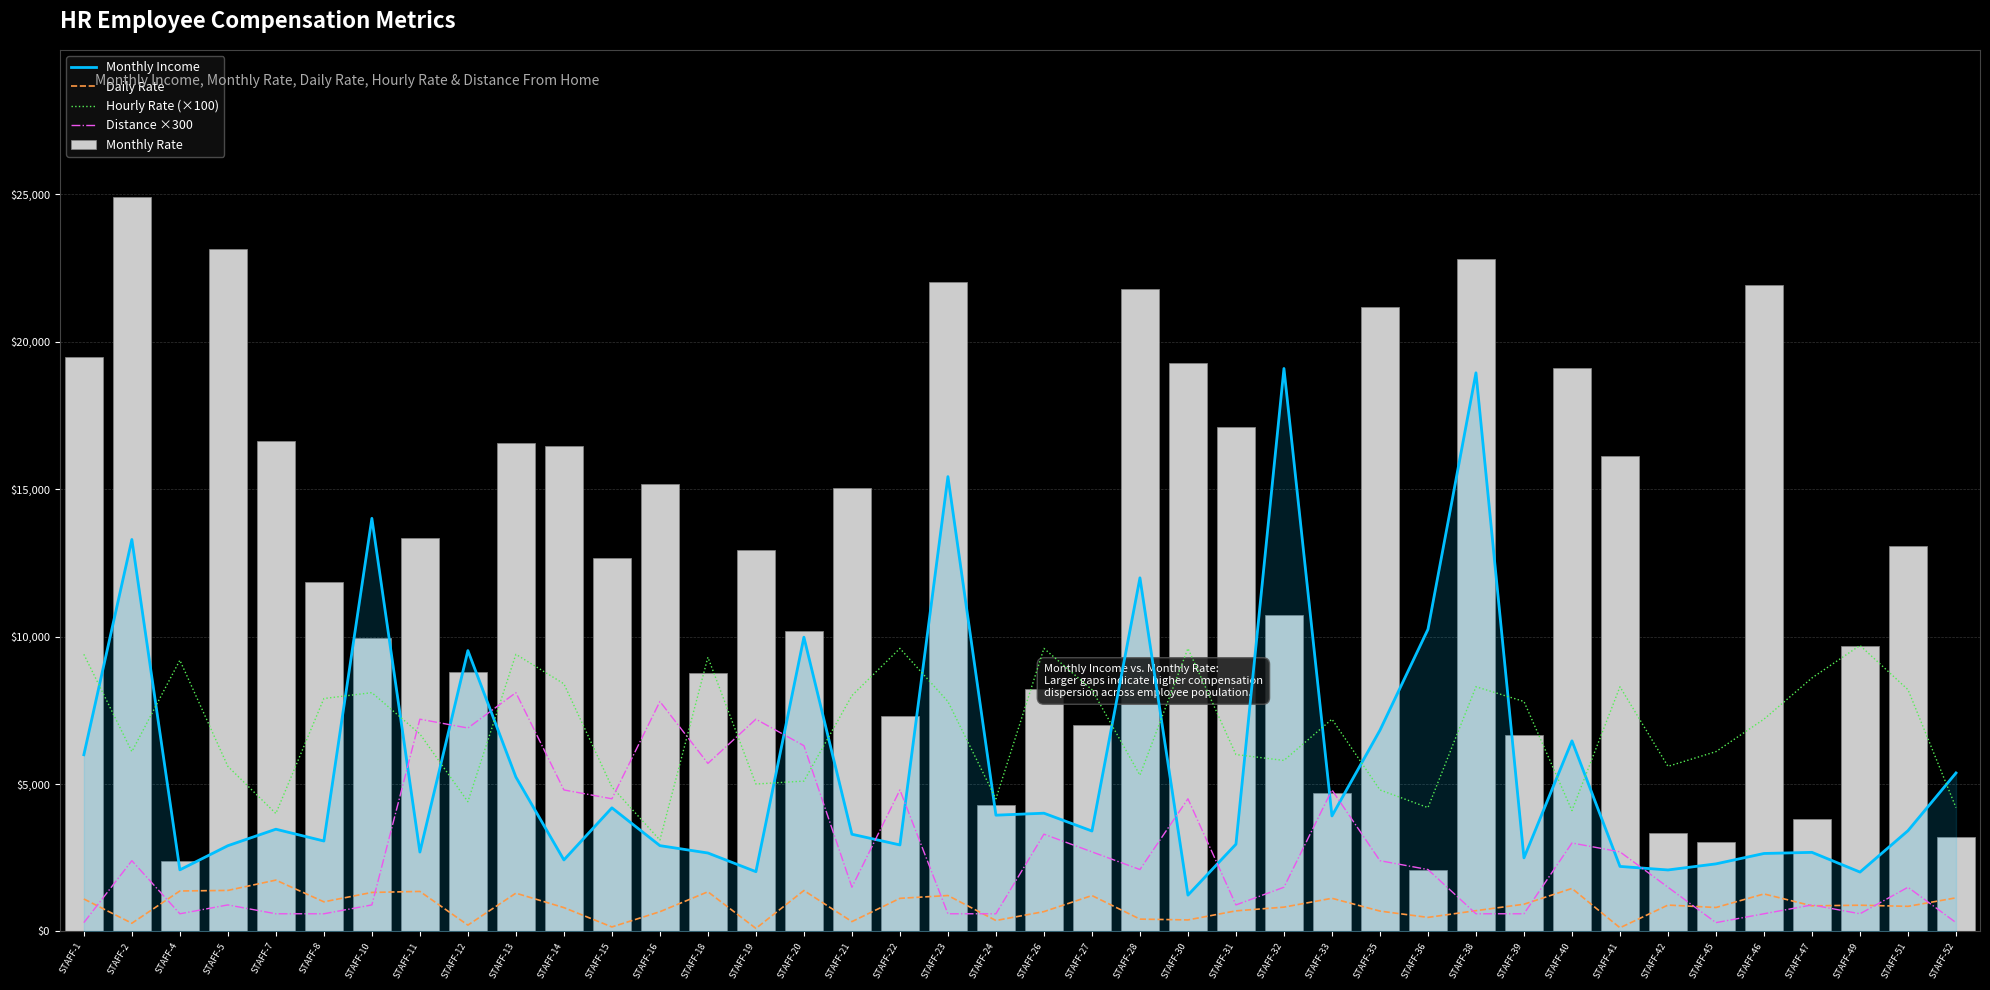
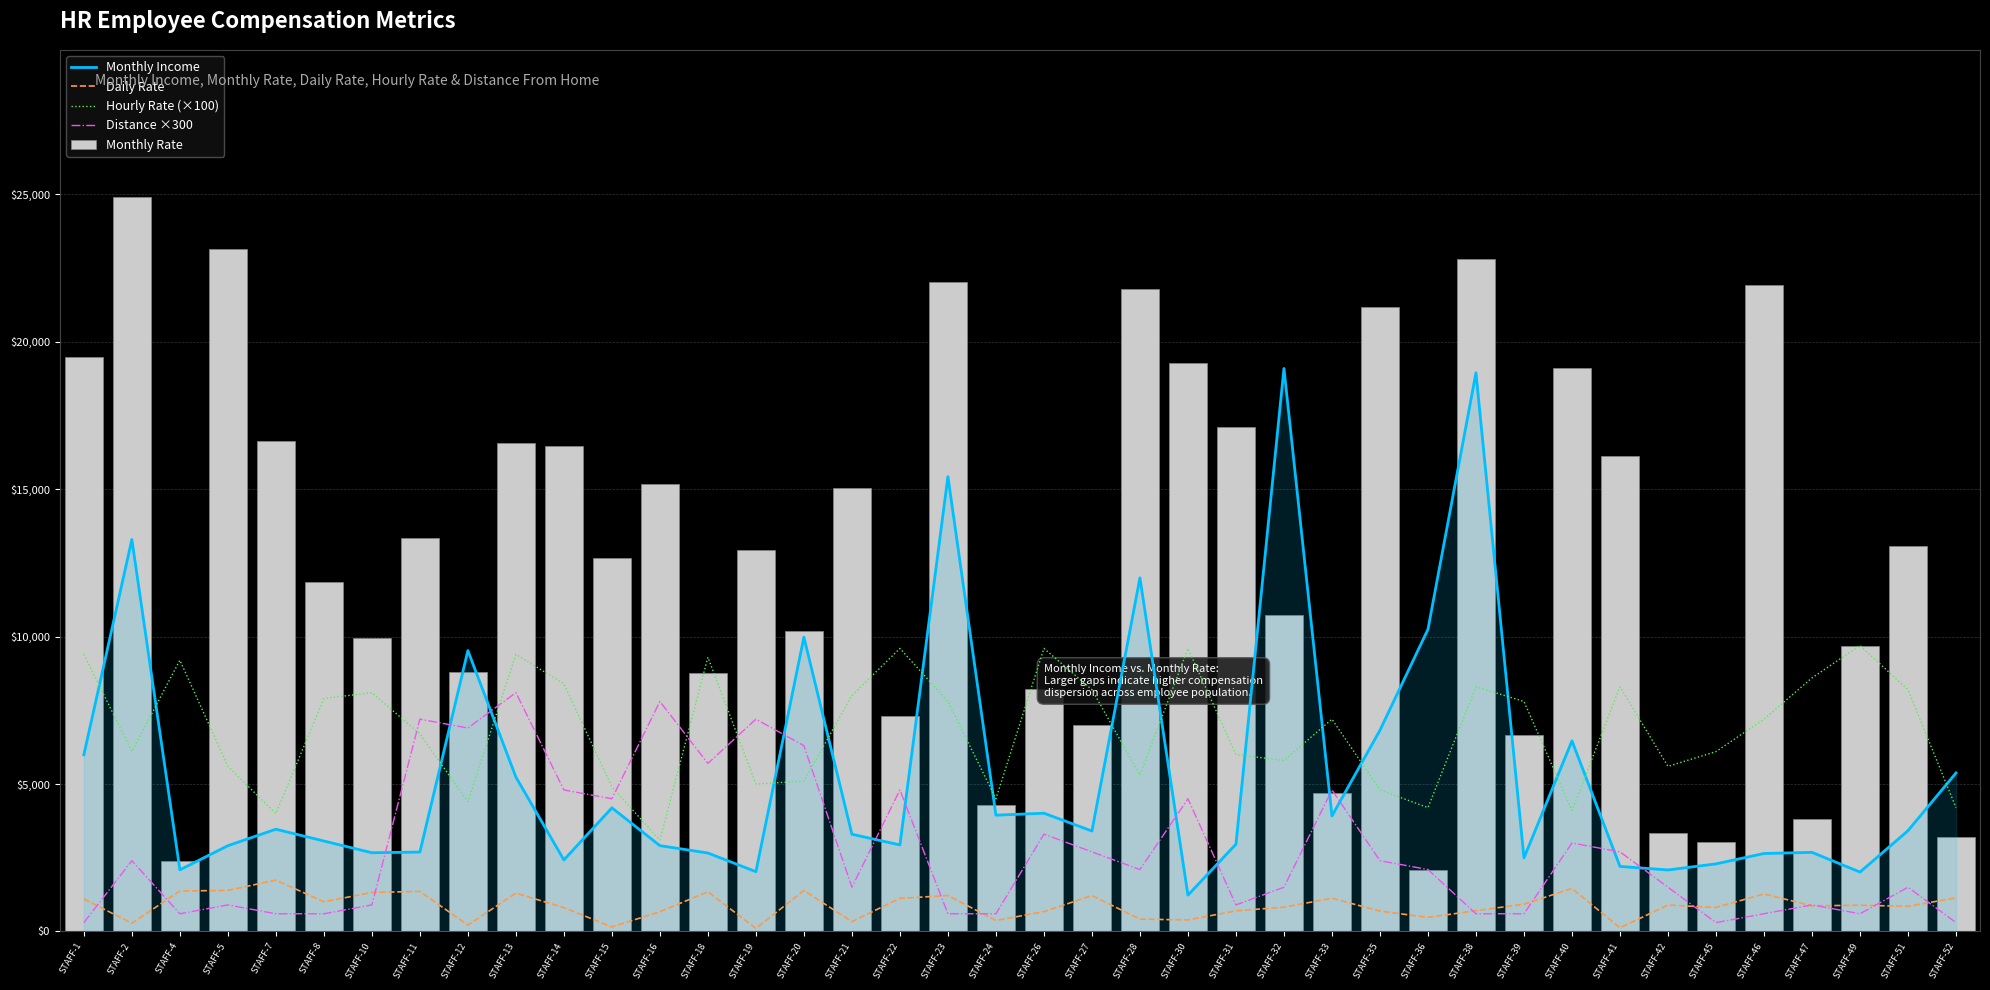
  {
    "Monthly Income": {
      "STAFF-1": "$6,000",
      "STAFF-2": "$13,300",
      "STAFF-4": "$2,100",
      "STAFF-5": "$2,900",
      "STAFF-7": "$3,500",
      "STAFF-8": "$3,100",
-     "STAFF-10": "$14,000",
+     "STAFF-10": "$2,700",
      "STAFF-11": "$2,700",
      "STAFF-12": "$9,500",
      "STAFF-13": "$5,200",
      "STAFF-14": "$2,400",
      "STAFF-15": "$4,200",
      "STAFF-16": "$2,900",
      "STAFF-18": "$2,700",
      "STAFF-19": "$2,000",
      "STAFF-20": "$10,000",
      "STAFF-21": "$3,300",
      "STAFF-22": "$2,900",
      "STAFF-23": "$15,400",
      "STAFF-24": "$3,900",
      "STAFF-26": "$4,000",
      "STAFF-27": "$3,400",
      "STAFF-28": "$12,000",
      "STAFF-30": "$1,200",
      "STAFF-31": "$3,000",
      "STAFF-32": "$19,100",
      "STAFF-33": "$3,900",
      "STAFF-35": "$6,800",
      "STAFF-36": "$10,200",
      "STAFF-38": "$18,900",
      "STAFF-39": "$2,500",
      "STAFF-40": "$6,500",
      "STAFF-41": "$2,200",
      "STAFF-42": "$2,100",
      "STAFF-45": "$2,300",
      "STAFF-46": "$2,600",
      "STAFF-47": "$2,700",
      "STAFF-49": "$2,000",
      "STAFF-51": "$3,400",
      "STAFF-52": "$5,400"
    },
    "Monthly Rate": {
      "STAFF-1": "$19,500",
      "STAFF-2": "$24,900",
      "STAFF-4": "$2,400",
      "STAFF-5": "$23,200",
      "STAFF-7": "$16,600",
      "STAFF-8": "$11,900",
      "STAFF-10": "$10,000",
      "STAFF-11": "$13,300",
      "STAFF-12": "$8,800",
      "STAFF-13": "$16,600",
      "STAFF-14": "$16,500",
      "STAFF-15": "$12,700",
      "STAFF-16": "$15,200",
      "STAFF-18": "$8,800",
      "STAFF-19": "$12,900",
      "STAFF-20": "$10,200",
      "STAFF-21": "$15,100",
      "STAFF-22": "$7,300",
      "STAFF-23": "$22,000",
      "STAFF-24": "$4,300",
      "STAFF-27": "$7,000",
      "STAFF-28": "$21,800",
      "STAFF-30": "$19,300",
      "STAFF-31": "$17,100",
      "STAFF-32": "$10,700",
      "STAFF-33": "$4,700",
      "STAFF-35": "$21,200",
      "STAFF-36": "$2,100",
      "STAFF-38": "$22,800",
      "STAFF-39": "$6,700",
      "STAFF-40": "$19,100",
      "STAFF-41": "$16,100",
      "STAFF-42": "$3,300",
      "STAFF-45": "$3,000",
      "STAFF-46": "$21,900",
      "STAFF-47": "$3,800",
      "STAFF-49": "$9,700",
      "STAFF-51": "$13,100",
      "STAFF-52": "$3,200"
    },
    "Daily Rate": {
      "STAFF-1": "$1,100",
      "STAFF-2": "$300",
      "STAFF-4": "$1,400",
      "STAFF-5": "$1,400",
      "STAFF-7": "$1,700",
      "STAFF-8": "$1,000",
      "STAFF-10": "$1,300",
      "STAFF-11": "$1,400",
      "STAFF-12": "$200",
      "STAFF-13": "$1,300",
      "STAFF-14": "$800",
      "STAFF-15": "$200",
      "STAFF-16": "$700",
      "STAFF-18": "$1,300",
      "STAFF-19": "$100",
      "STAFF-20": "$1,400",
      "STAFF-21": "$300",
      "STAFF-22": "$1,100",
      "STAFF-23": "$1,200",
      "STAFF-24": "$400",
      "STAFF-26": "$700",
      "STAFF-27": "$1,200",
      "STAFF-28": "$400",
      "STAFF-30": "$400",
      "STAFF-31": "$700",
      "STAFF-32": "$800",
      "STAFF-33": "$1,100",
      "STAFF-35": "$700",
      "STAFF-36": "$500",
      "STAFF-38": "$700",
      "STAFF-39": "$900",
      "STAFF-40": "$1,500",
      "STAFF-41": "$100",
      "STAFF-42": "$900",
      "STAFF-45": "$800",
      "STAFF-46": "$1,300",
      "STAFF-49": "$900",
      "STAFF-51": "$900",
      "STAFF-52": "$1,100"
    },
    "Hourly Rate (×100)": {
      "STAFF-1": "$9,400",
      "STAFF-2": "$6,100",
      "STAFF-4": "$9,200",
      "STAFF-5": "$5,600",
      "STAFF-7": "$4,000",
      "STAFF-8": "$7,900",
      "STAFF-10": "$8,100",
      "STAFF-11": "$6,700",
      "STAFF-12": "$4,400",
      "STAFF-13": "$9,400",
      "STAFF-14": "$8,400",
      "STAFF-15": "$4,900",
      "STAFF-16": "$3,100",
      "STAFF-18": "$9,300",
      "STAFF-19": "$5,000",
      "STAFF-20": "$5,100",
      "STAFF-21": "$8,000",
      "STAFF-22": "$9,600",
      "STAFF-23": "$7,800",
      "STAFF-24": "$4,500",
      "STAFF-26": "$9,600",
      "STAFF-28": "$5,300",
      "STAFF-30": "$9,600",
      "STAFF-31": "$6,000",
      "STAFF-32": "$5,800",
      "STAFF-33": "$7,200",
      "STAFF-35": "$4,800",
      "STAFF-36": "$4,200",
      "STAFF-38": "$8,300",
      "STAFF-39": "$7,800",
      "STAFF-40": "$4,100",
      "STAFF-41": "$8,300",
      "STAFF-42": "$5,600",
      "STAFF-45": "$6,100",
      "STAFF-46": "$7,200",
      "STAFF-47": "$8,600",
      "STAFF-49": "$9,700",
      "STAFF-51": "$8,200",
      "STAFF-52": "$4,200"
    },
    "Distance ×300": {
      "STAFF-1": "$300",
      "STAFF-2": "$2,400",
      "STAFF-4": "$600",
      "STAFF-5": "$900",
      "STAFF-7": "$600",
      "STAFF-8": "$600",
      "STAFF-10": "$900",
      "STAFF-11": "$7,200",
      "STAFF-12": "$6,900",
      "STAFF-13": "$8,100",
      "STAFF-14": "$4,800",
      "STAFF-15": "$4,500",
      "STAFF-16": "$7,800",
      "STAFF-18": "$5,700",
      "STAFF-19": "$7,200",
      "STAFF-20": "$6,300",
      "STAFF-21": "$1,500",
      "STAFF-22": "$4,800",
      "STAFF-23": "$600",
      "STAFF-24": "$600",
      "STAFF-26": "$3,300",
      "STAFF-27": "$2,700",
      "STAFF-28": "$2,100",
      "STAFF-30": "$4,500",
      "STAFF-31": "$900",
      "STAFF-32": "$1,500",
      "STAFF-33": "$4,800",
      "STAFF-35": "$2,400",
      "STAFF-36": "$2,100",
      "STAFF-38": "$600",
      "STAFF-39": "$600",
      "STAFF-40": "$3,000",
      "STAFF-41": "$2,700",
      "STAFF-42": "$1,500",
      "STAFF-45": "$300",
      "STAFF-46": "$600",
      "STAFF-49": "$600",
      "STAFF-51": "$1,500",
      "STAFF-52": "$300"
    }
  }
